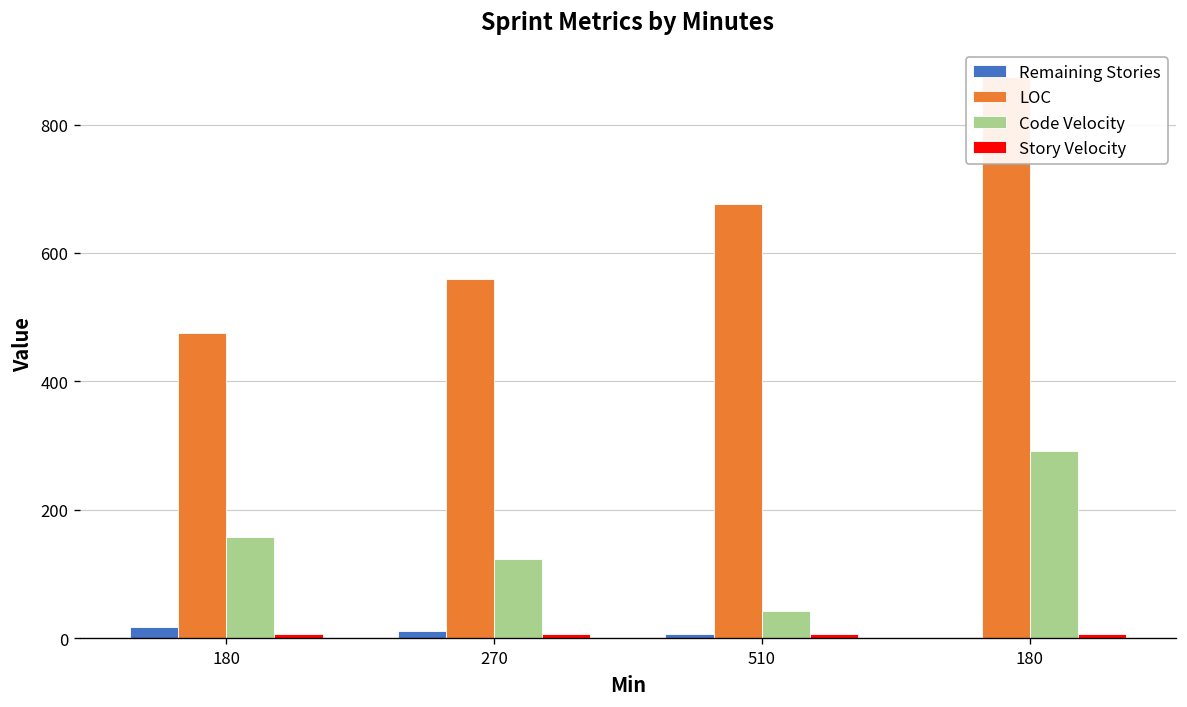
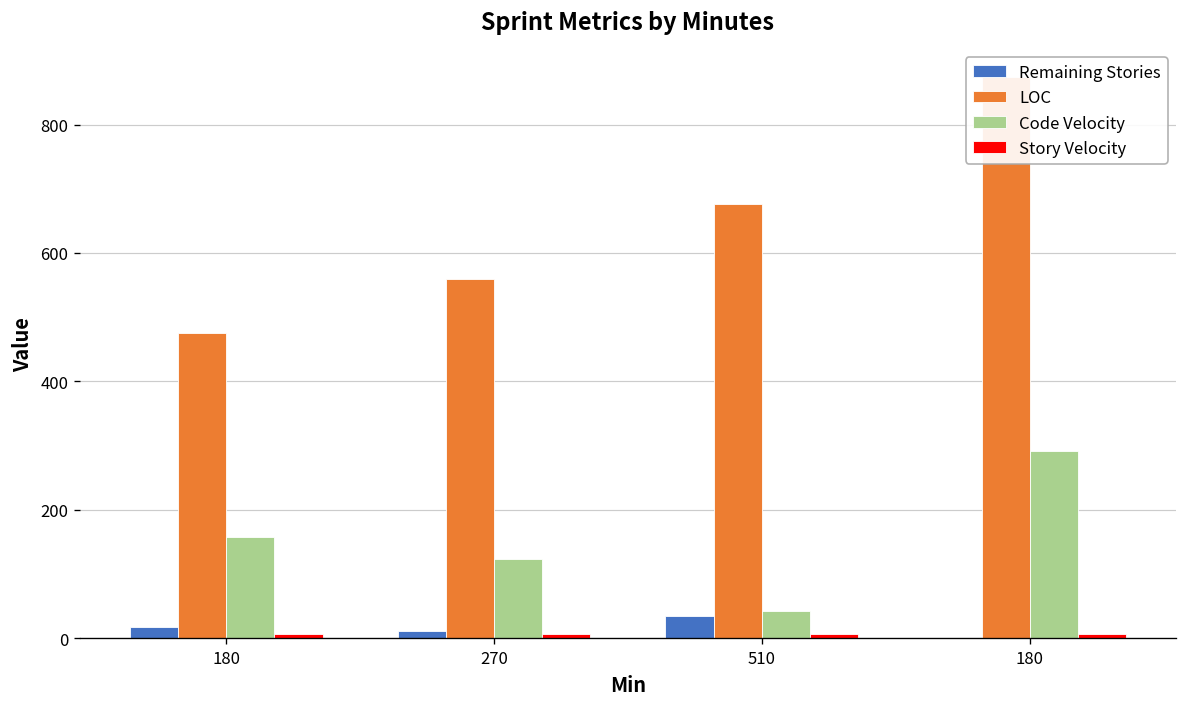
  {
    "Remaining Stories": {
      "270": 10,
-     "510": 10
+     "510": 40
    },
    "LOC": {
      "270": 560,
      "510": 680
    },
    "Code Velocity": {
      "270": 120,
      "510": 40
    },
    "Story Velocity": {
      "270": 10,
      "510": 10
    }
  }
